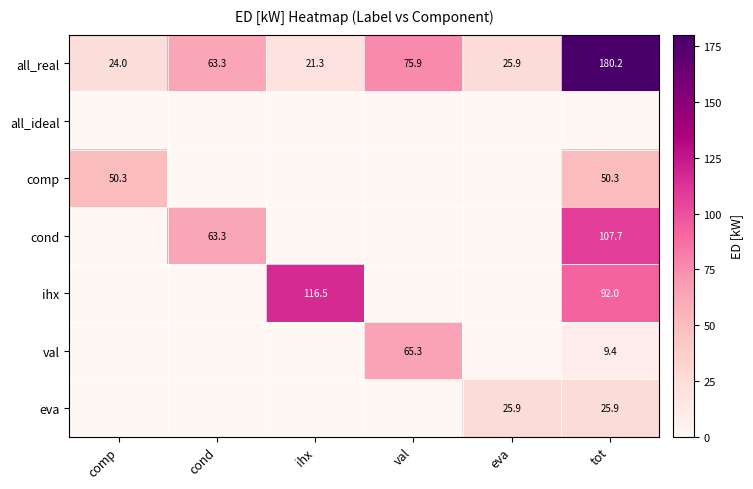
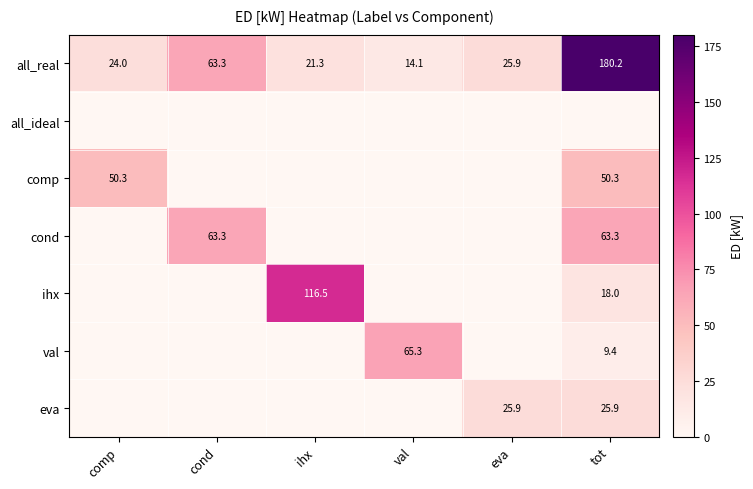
  {
    "all_real": {
      "comp": 24.0,
      "cond": 63.3,
      "ihx": 21.3,
-     "val": 75.9,
+     "val": 14.1,
      "eva": 25.9,
      "tot": 180.2
    },
    "comp": {
      "comp": 50.3,
      "tot": 50.3
    },
    "cond": {
      "cond": 63.3,
-     "tot": 107.7
+     "tot": 63.3
    },
    "ihx": {
      "ihx": 116.5,
-     "tot": 92.0
+     "tot": 18.0
    },
    "val": {
      "val": 65.3,
      "tot": 9.4
    },
    "eva": {
      "eva": 25.9,
      "tot": 25.9
    }
  }
